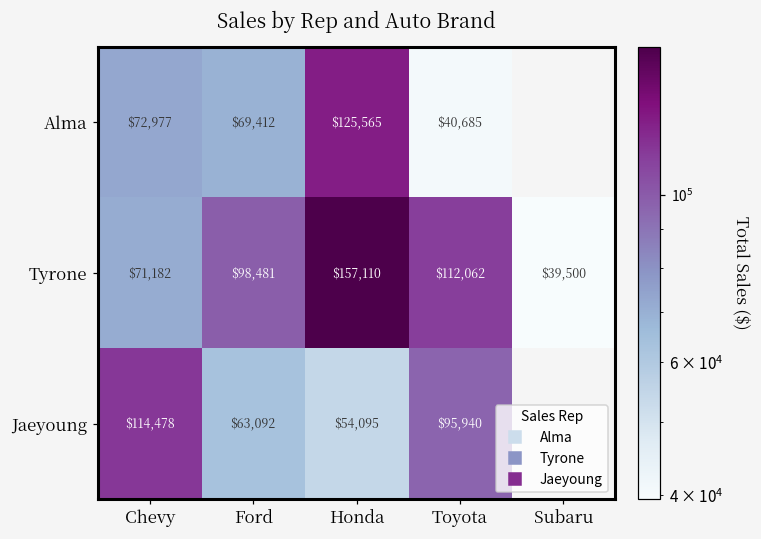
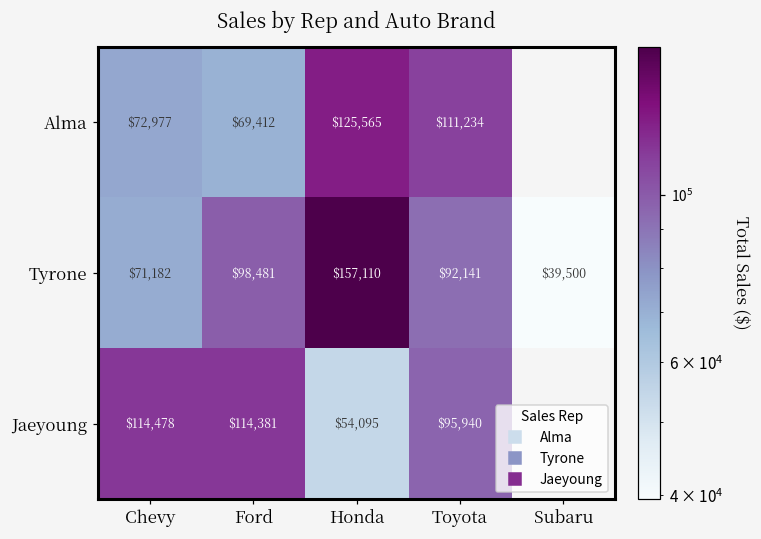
  {
    "Alma": {
      "Chevy": "$72,977",
      "Ford": "$69,412",
      "Honda": "$125,565",
-     "Toyota": "$40,685"
+     "Toyota": "$111,234"
    },
    "Tyrone": {
      "Chevy": "$71,182",
      "Ford": "$98,481",
      "Honda": "$157,110",
-     "Toyota": "$112,062",
+     "Toyota": "$92,141",
      "Subaru": "$39,500"
    },
    "Jaeyoung": {
      "Chevy": "$114,478",
-     "Ford": "$63,092",
+     "Ford": "$114,381",
      "Honda": "$54,095",
      "Toyota": "$95,940"
    }
  }
